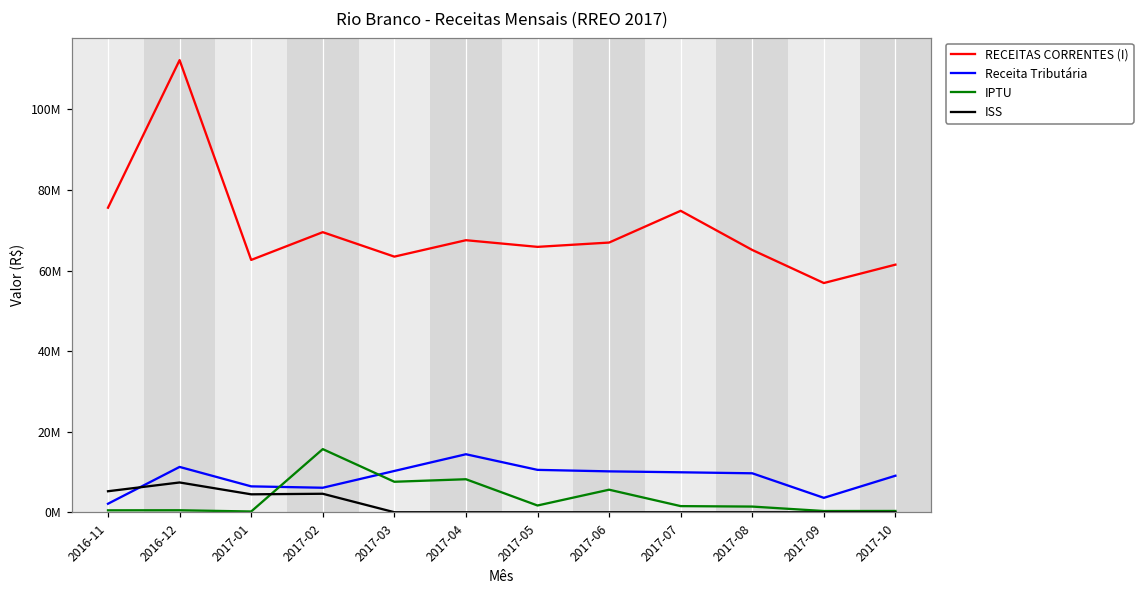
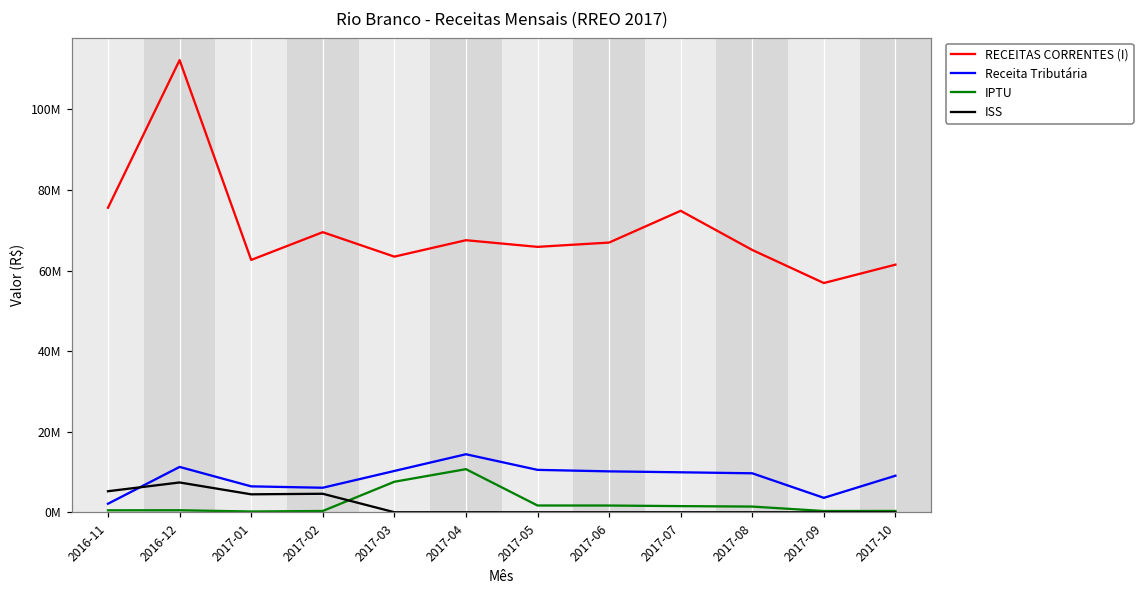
  {
    "RECEITAS CORRENTES (I)": {
      "2016-11": 76000000,
      "2016-12": 112000000,
      "2017-01": 63000000,
      "2017-02": 70000000,
      "2017-03": 63000000,
      "2017-04": 68000000,
      "2017-05": 66000000,
      "2017-06": 67000000,
      "2017-07": 75000000,
      "2017-08": 65000000,
      "2017-09": 57000000,
      "2017-10": 61000000
    },
    "Receita Tributária": {
      "2016-11": 2000000,
      "2016-12": 11000000,
      "2017-01": 6000000,
      "2017-02": 6000000,
      "2017-03": 10000000,
      "2017-04": 14000000,
      "2017-05": 11000000,
      "2017-06": 10000000,
      "2017-07": 10000000,
      "2017-08": 10000000,
      "2017-09": 4000000,
      "2017-10": 9000000
    },
    "IPTU": {
      "2016-11": 0,
      "2016-12": 0,
      "2017-01": 0,
-     "2017-02": 16000000,
+     "2017-02": 0,
      "2017-03": 8000000,
-     "2017-04": 8000000,
+     "2017-04": 11000000,
      "2017-05": 2000000,
-     "2017-06": 6000000,
+     "2017-06": 2000000,
      "2017-07": 2000000,
      "2017-08": 1000000
    },
    "ISS": {
      "2016-11": 5000000,
      "2016-12": 7000000,
      "2017-01": 4000000,
      "2017-02": 5000000,
      "2017-03": 0,
      "2017-04": 0,
      "2017-05": 0,
      "2017-06": 0,
      "2017-07": 0,
      "2017-08": 0
    }
  }
